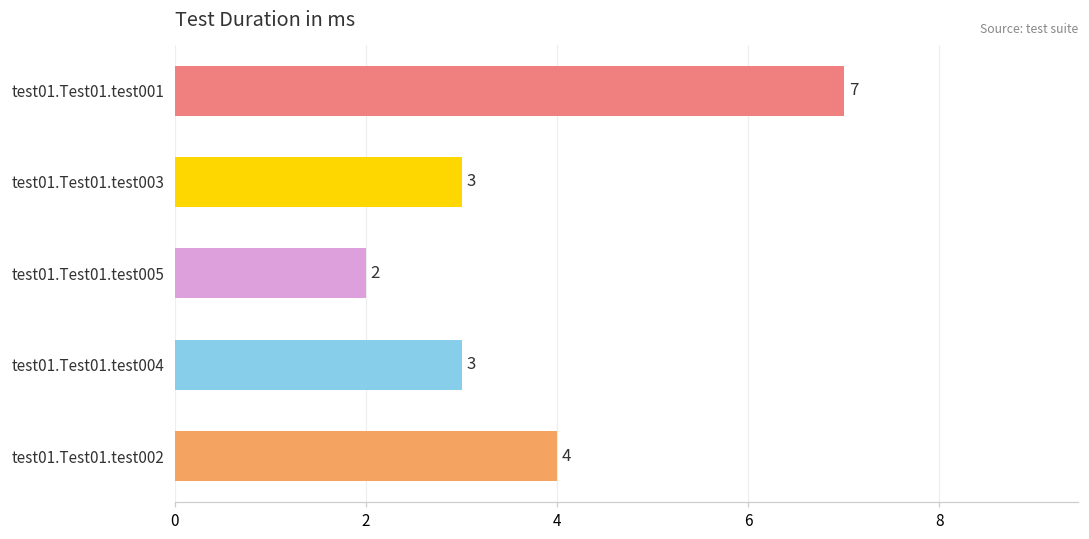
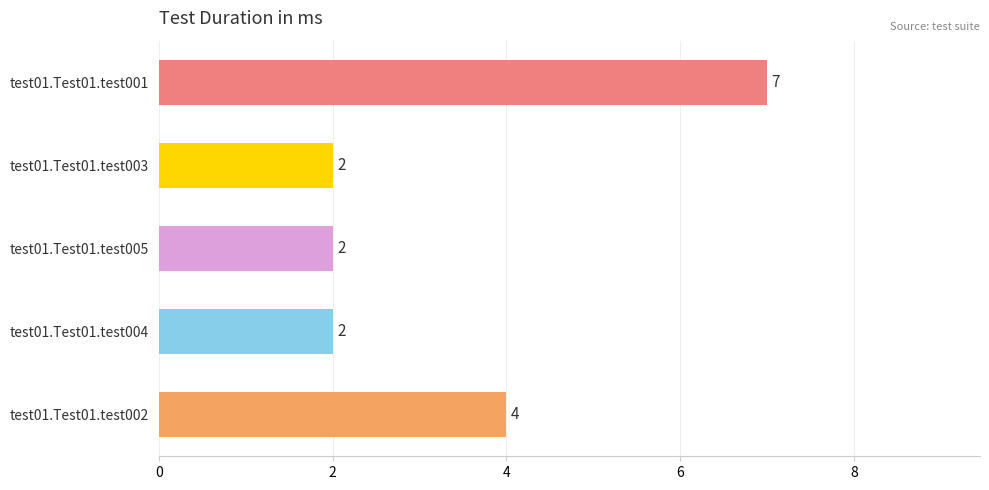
  {
    "test01.Test01.test001": 7,
-   "test01.Test01.test003": 3,
+   "test01.Test01.test003": 2,
    "test01.Test01.test005": 2,
-   "test01.Test01.test004": 3,
+   "test01.Test01.test004": 2,
    "test01.Test01.test002": 4
  }
